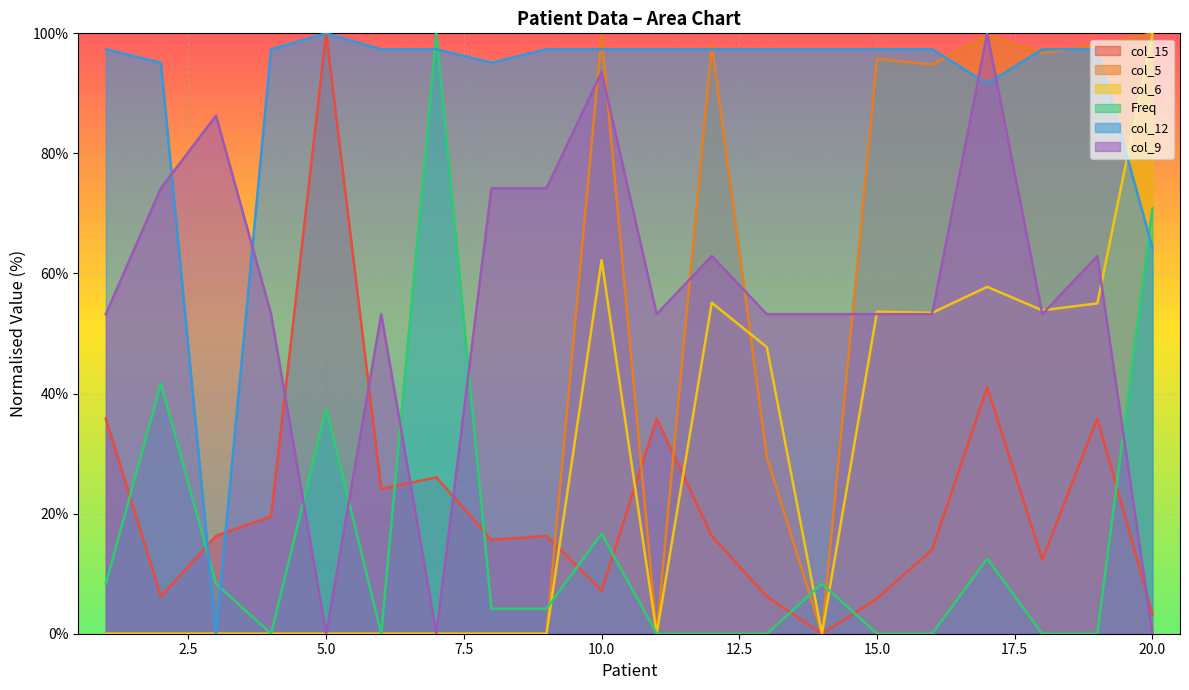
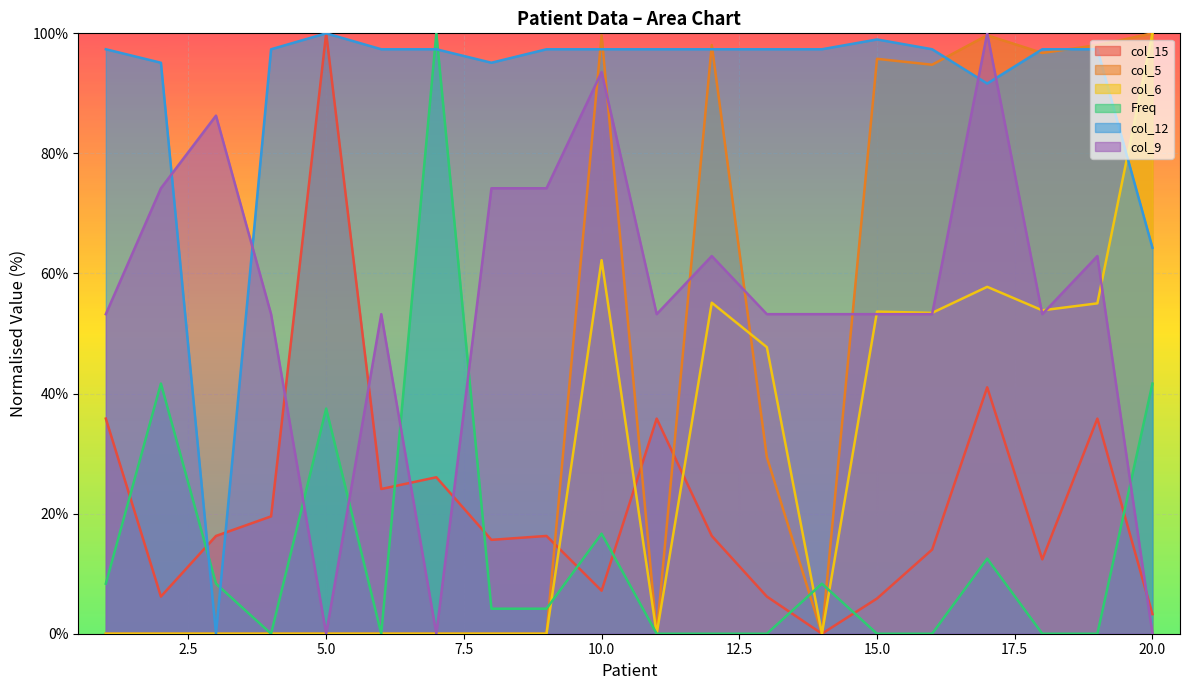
  {
    "col_6": {
      "10.0": "62%",
      "15.0": "54%"
    },
    "Freq": {
      "5.0": "38%",
      "10.0": "17%",
      "15.0": "0%",
-     "20.0": "71%"
+     "20.0": "42%"
    },
    "col_12": {
      "10.0": "97%",
-     "15.0": "97%",
+     "15.0": "99%",
      "20.0": "64%"
    },
    "col_9": {
      "10.0": "94%",
      "15.0": "53%",
      "20.0": "0%"
    }
  }
